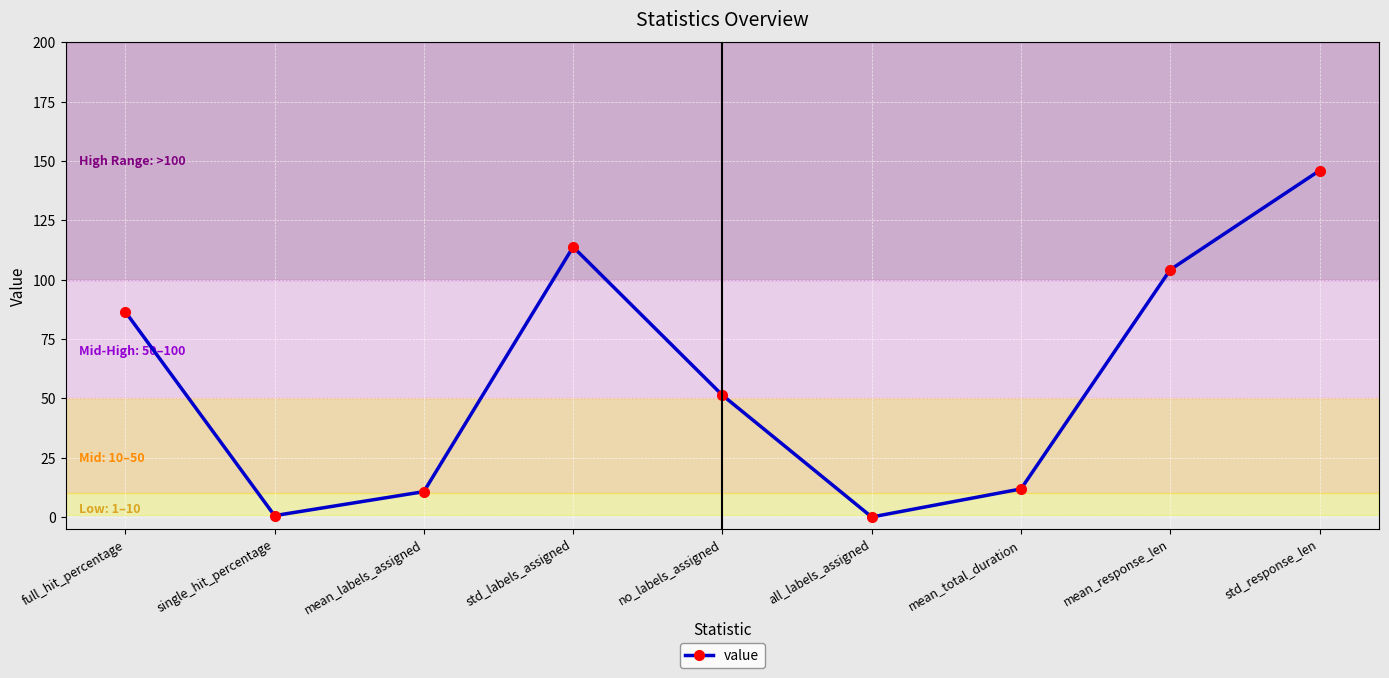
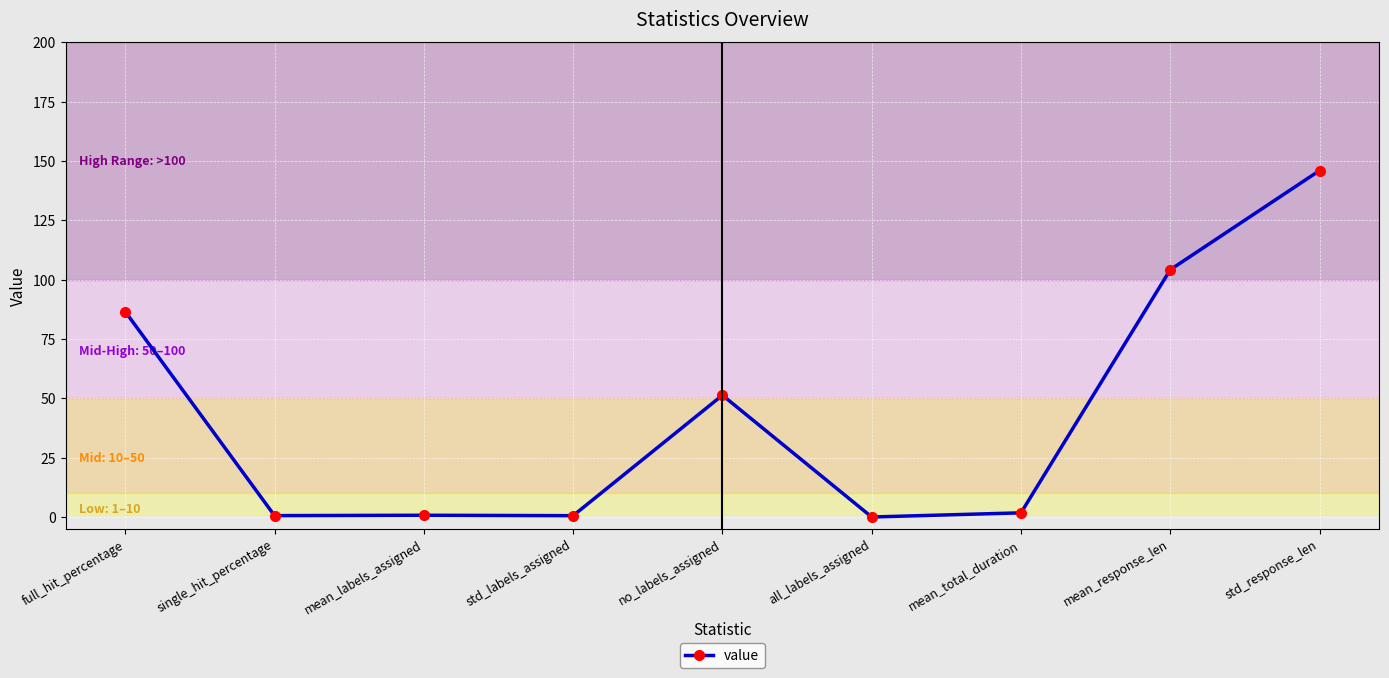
  {
    "full_hit_percentage": 87,
    "single_hit_percentage": 1,
-   "mean_labels_assigned": 11,
-   "std_labels_assigned": 114,
+   "mean_labels_assigned": 1,
+   "std_labels_assigned": 1,
    "no_labels_assigned": 51,
    "all_labels_assigned": 0,
-   "mean_total_duration": 12,
+   "mean_total_duration": 2,
    "mean_response_len": 104,
    "std_response_len": 146
  }
